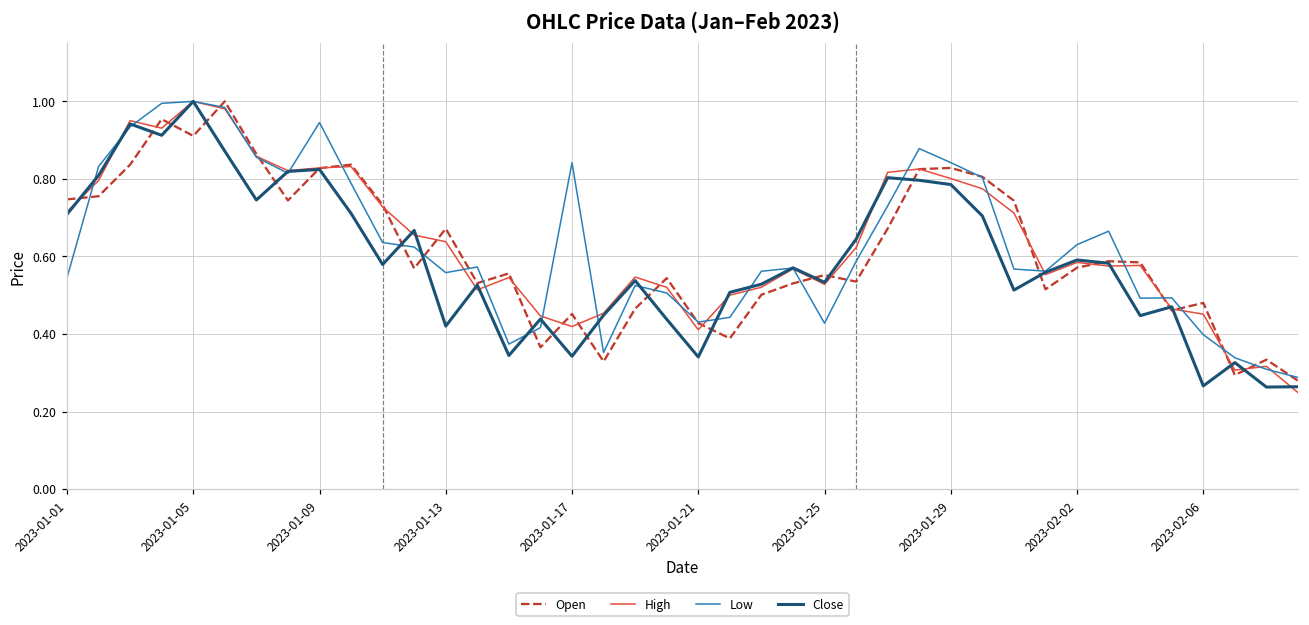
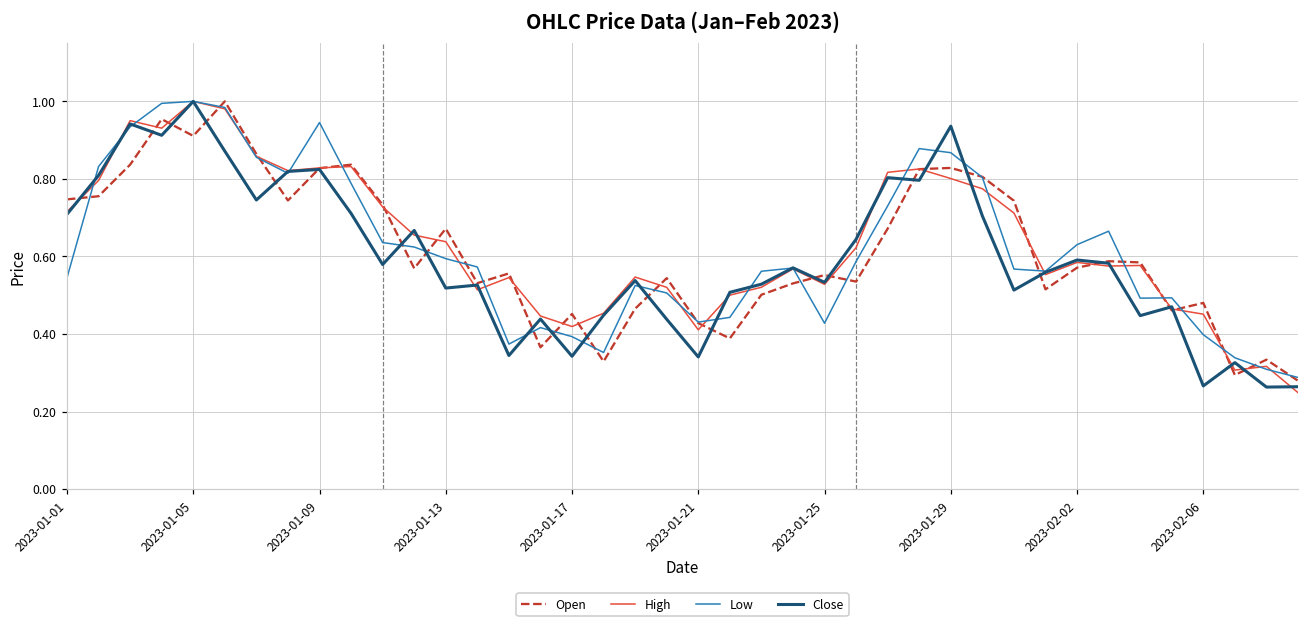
  {
    "Low": {
      "2023-01-01": 0.55,
      "2023-01-09": 0.95,
-     "2023-01-13": 0.56,
-     "2023-01-17": 0.84,
+     "2023-01-13": 0.59,
+     "2023-01-17": 0.39,
      "2023-01-25": 0.43,
-     "2023-01-29": 0.84,
+     "2023-01-29": 0.87,
      "2023-02-02": 0.63,
      "2023-02-06": 0.40
    },
    "Close": {
-     "2023-01-13": 0.42,
+     "2023-01-13": 0.52,
      "2023-01-17": 0.34,
      "2023-01-21": 0.34,
-     "2023-01-29": 0.79,
+     "2023-01-29": 0.94,
      "2023-02-06": 0.27
    }
  }
